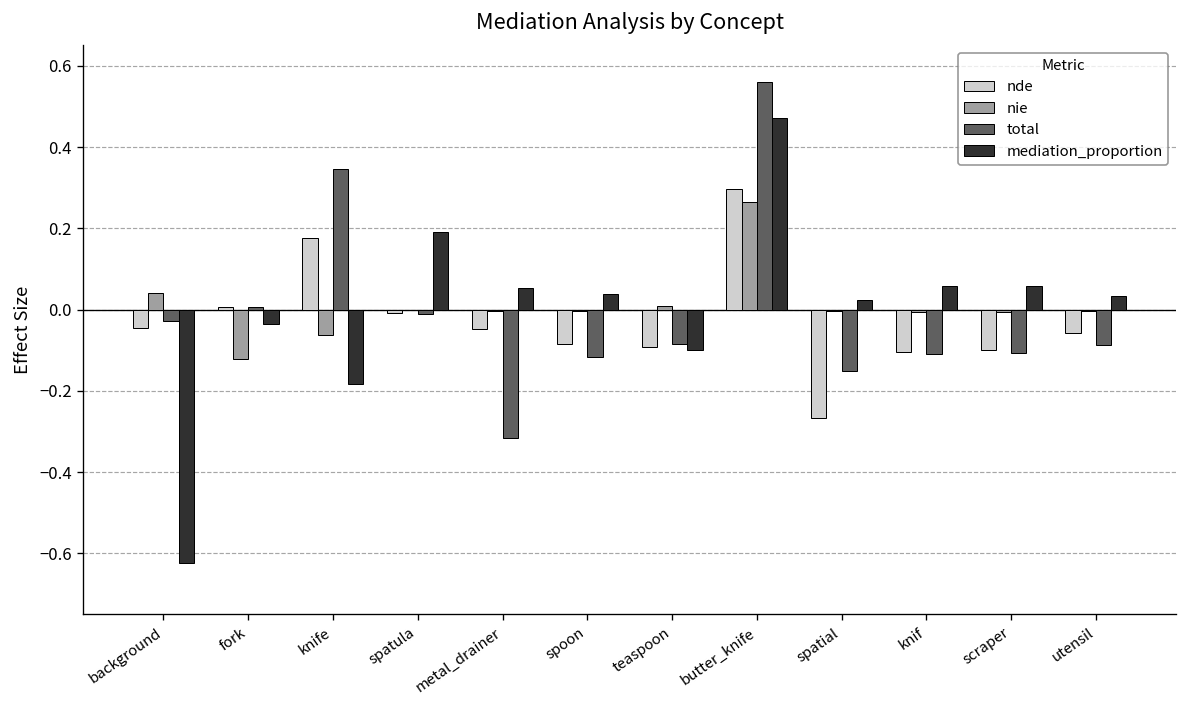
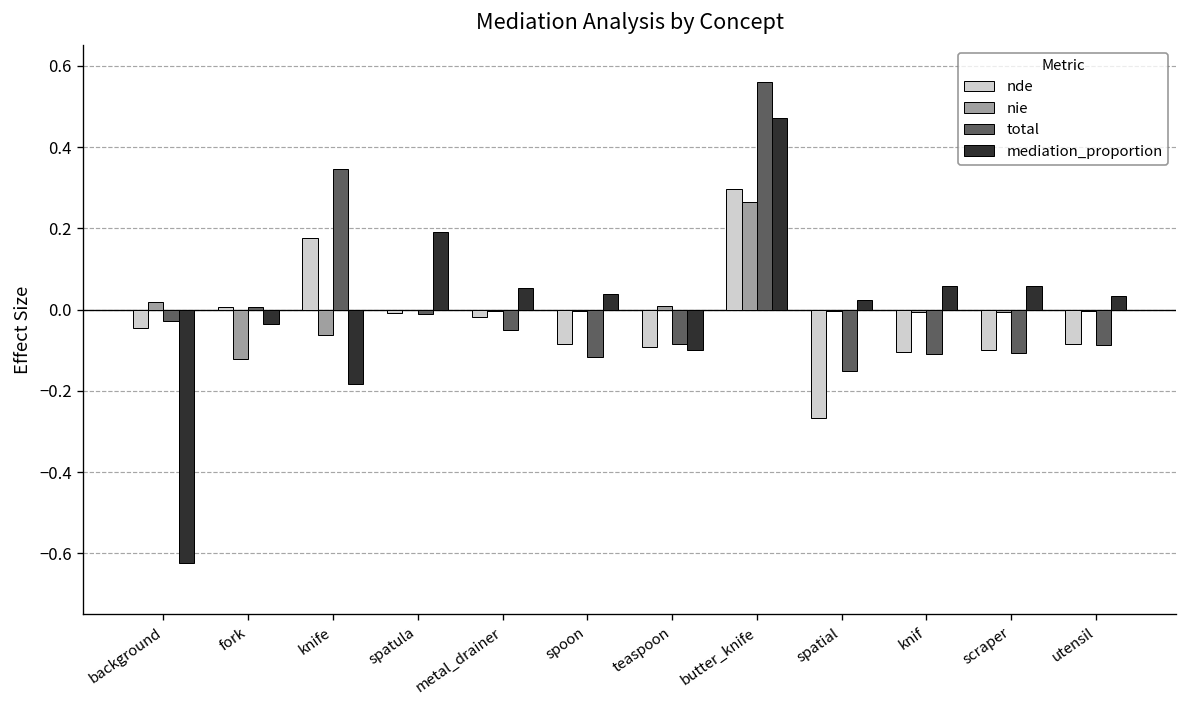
  {
    "nde": {
      "background": -0.05,
      "knife": 0.18,
      "spatula": -0.01,
-     "metal_drainer": -0.05,
+     "metal_drainer": -0.02,
      "spoon": -0.08,
      "teaspoon": -0.09,
      "butter_knife": 0.30,
      "spatial": -0.27,
      "knif": -0.10,
      "scraper": -0.10,
-     "utensil": -0.06
+     "utensil": -0.08
    },
    "nie": {
-     "background": 0.04,
+     "background": 0.02,
      "fork": -0.12,
      "knife": -0.06,
      "teaspoon": 0.01,
      "butter_knife": 0.26
    },
    "total": {
      "background": -0.03,
      "knife": 0.34,
      "spatula": -0.01,
-     "metal_drainer": -0.32,
+     "metal_drainer": -0.05,
      "spoon": -0.12,
      "teaspoon": -0.08,
      "butter_knife": 0.56,
      "spatial": -0.15,
      "knif": -0.11,
      "scraper": -0.11,
      "utensil": -0.09
    },
    "mediation_proportion": {
      "background": -0.62,
      "fork": -0.04,
      "knife": -0.18,
      "spatula": 0.19,
      "metal_drainer": 0.05,
      "spoon": 0.04,
      "teaspoon": -0.10,
      "butter_knife": 0.47,
      "spatial": 0.02,
      "knif": 0.06,
      "scraper": 0.06,
      "utensil": 0.03
    }
  }
